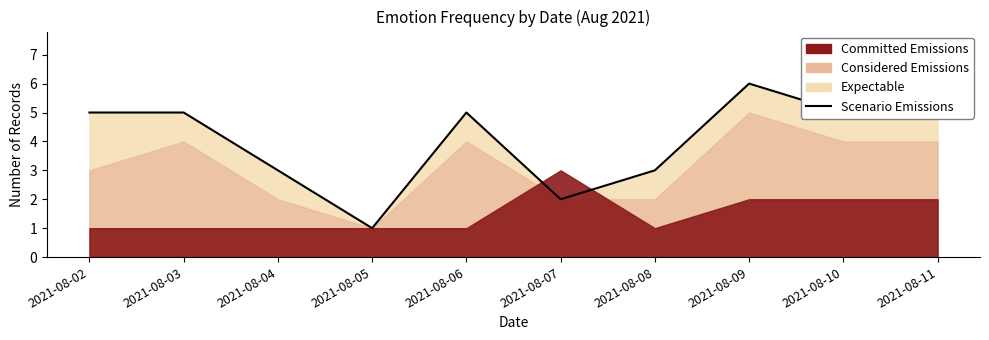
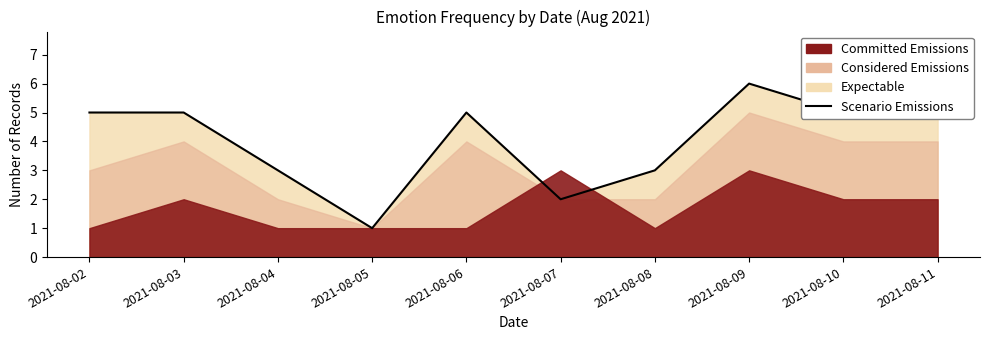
  {
    "Committed Emissions": {
      "2021-08-02": 1,
-     "2021-08-03": 1,
+     "2021-08-03": 2,
      "2021-08-04": 1,
      "2021-08-06": 1,
      "2021-08-07": 3,
      "2021-08-08": 1,
-     "2021-08-09": 2,
+     "2021-08-09": 3,
      "2021-08-10": 2,
      "2021-08-11": 2
    }
  }
